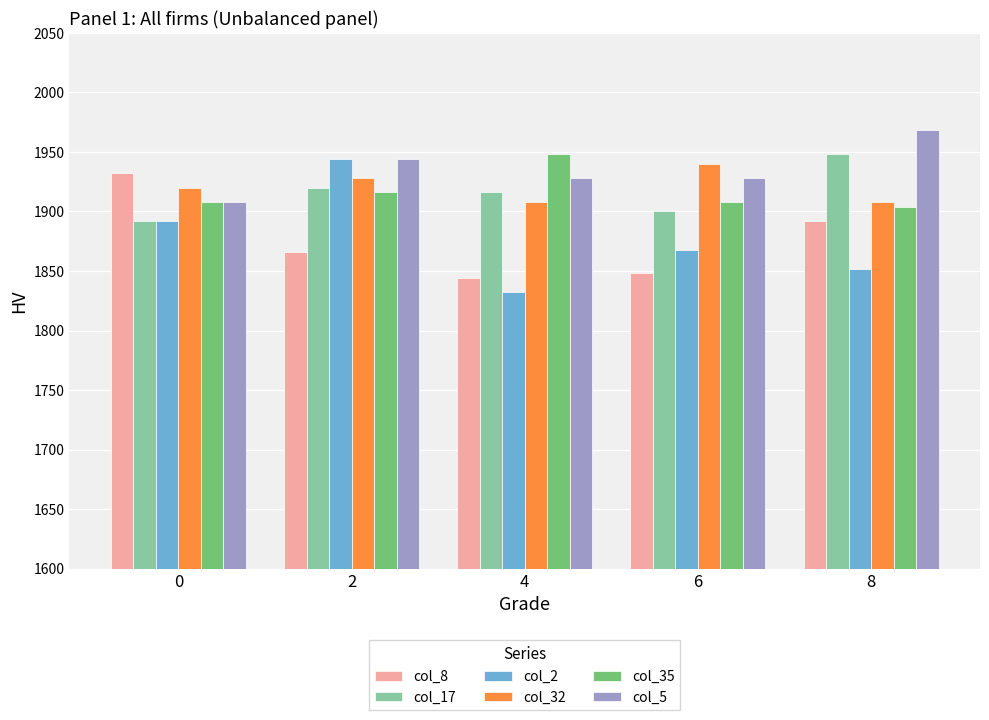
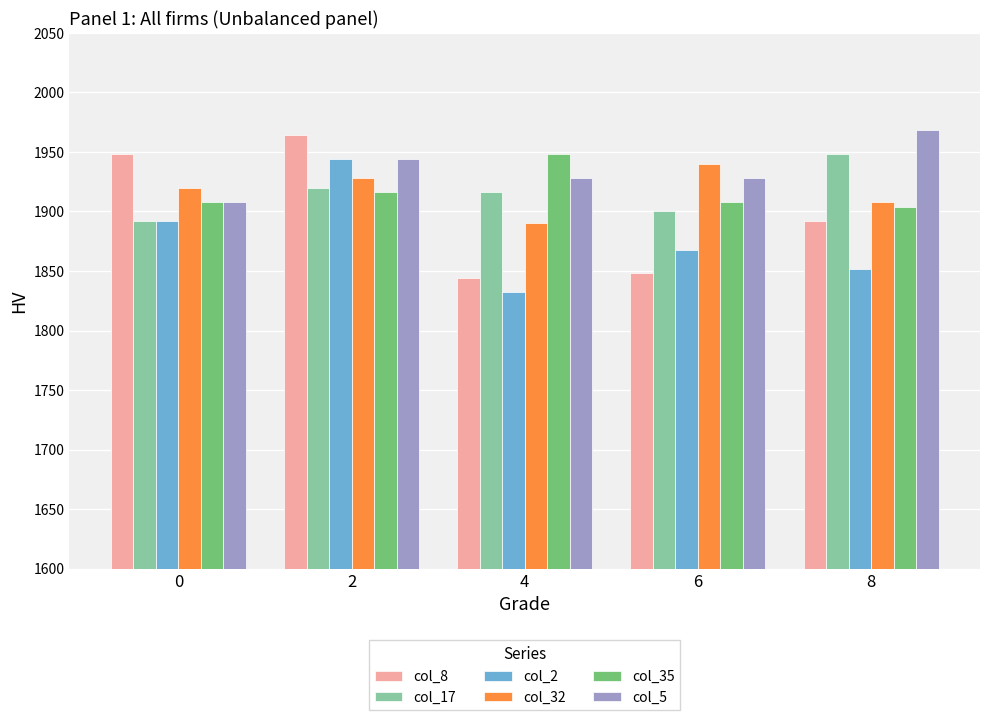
  {
    "col_8": {
-     "0": 1932,
-     "2": 1866,
+     "0": 1948,
+     "2": 1964,
      "4": 1844,
      "6": 1848,
      "8": 1892
    },
    "col_32": {
      "0": 1920,
      "2": 1928,
-     "4": 1908,
+     "4": 1890,
      "6": 1940,
      "8": 1908
    }
  }
